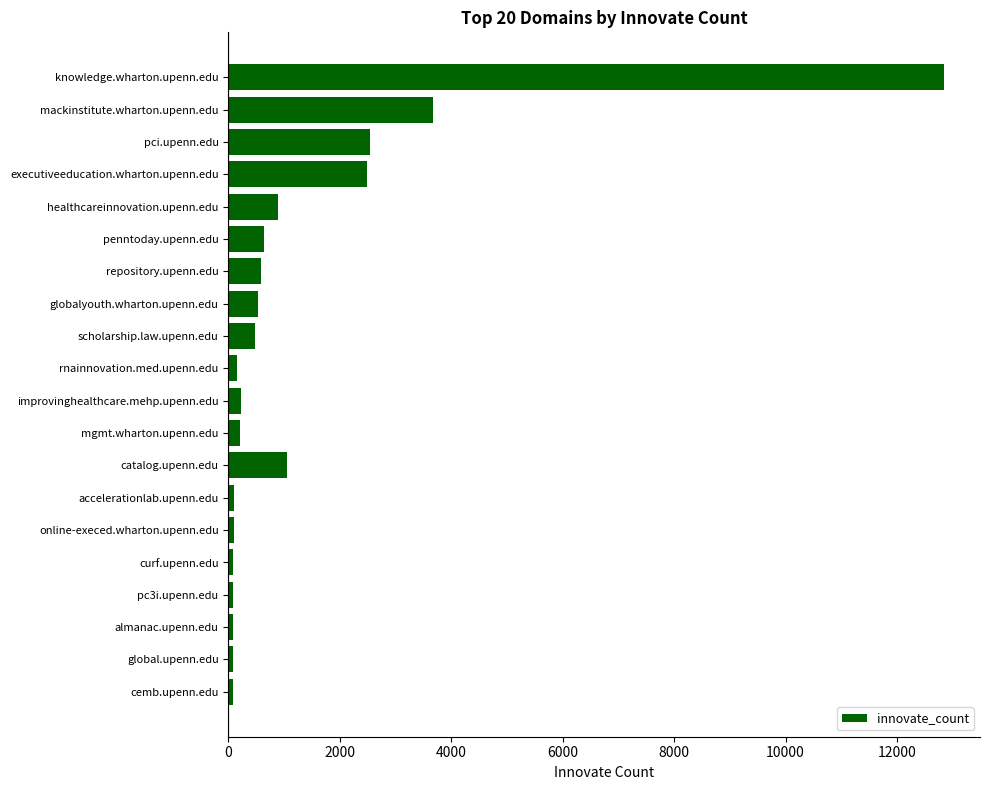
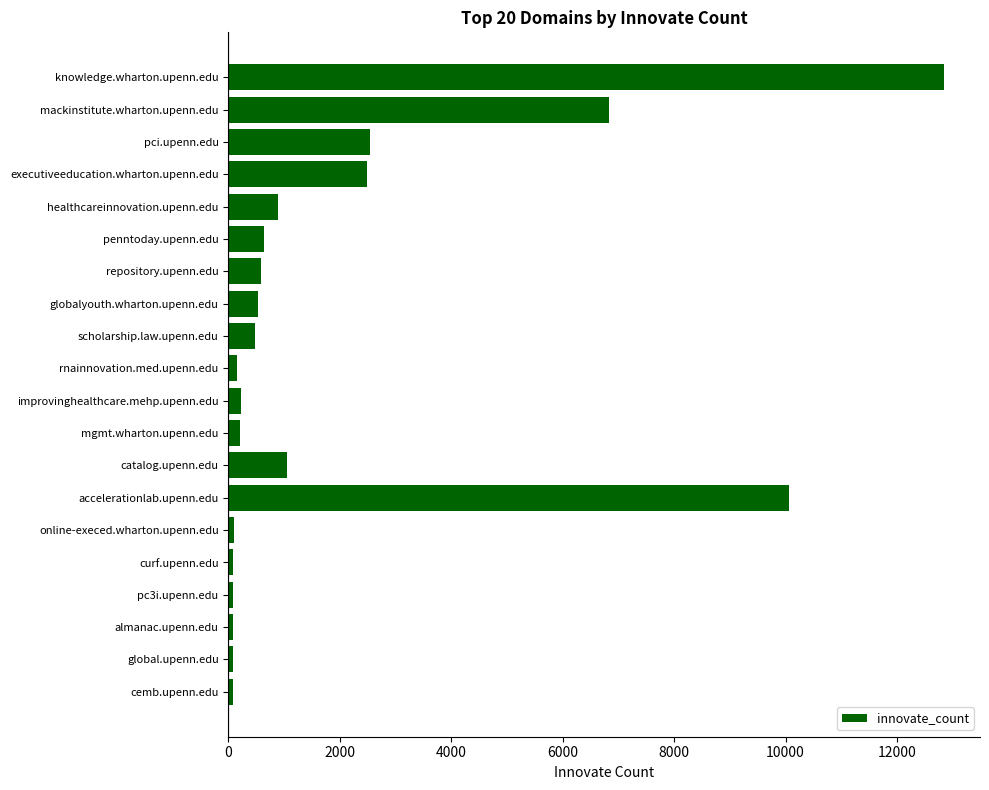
  {
    "knowledge.wharton.upenn.edu": 12800,
-   "mackinstitute.wharton.upenn.edu": 3700,
+   "mackinstitute.wharton.upenn.edu": 6800,
    "pci.upenn.edu": 2500,
    "executiveeducation.wharton.upenn.edu": 2500,
    "healthcareinnovation.upenn.edu": 900,
    "penntoday.upenn.edu": 600,
    "repository.upenn.edu": 600,
    "globalyouth.wharton.upenn.edu": 500,
    "scholarship.law.upenn.edu": 500,
    "rnainnovation.med.upenn.edu": 200,
    "improvinghealthcare.mehp.upenn.edu": 200,
    "mgmt.wharton.upenn.edu": 200,
    "catalog.upenn.edu": 1000,
-   "accelerationlab.upenn.edu": 100,
+   "accelerationlab.upenn.edu": 10100,
    "online-execed.wharton.upenn.edu": 100,
    "curf.upenn.edu": 100,
    "pc3i.upenn.edu": 100,
    "almanac.upenn.edu": 100,
    "global.upenn.edu": 100,
    "cemb.upenn.edu": 100
  }
